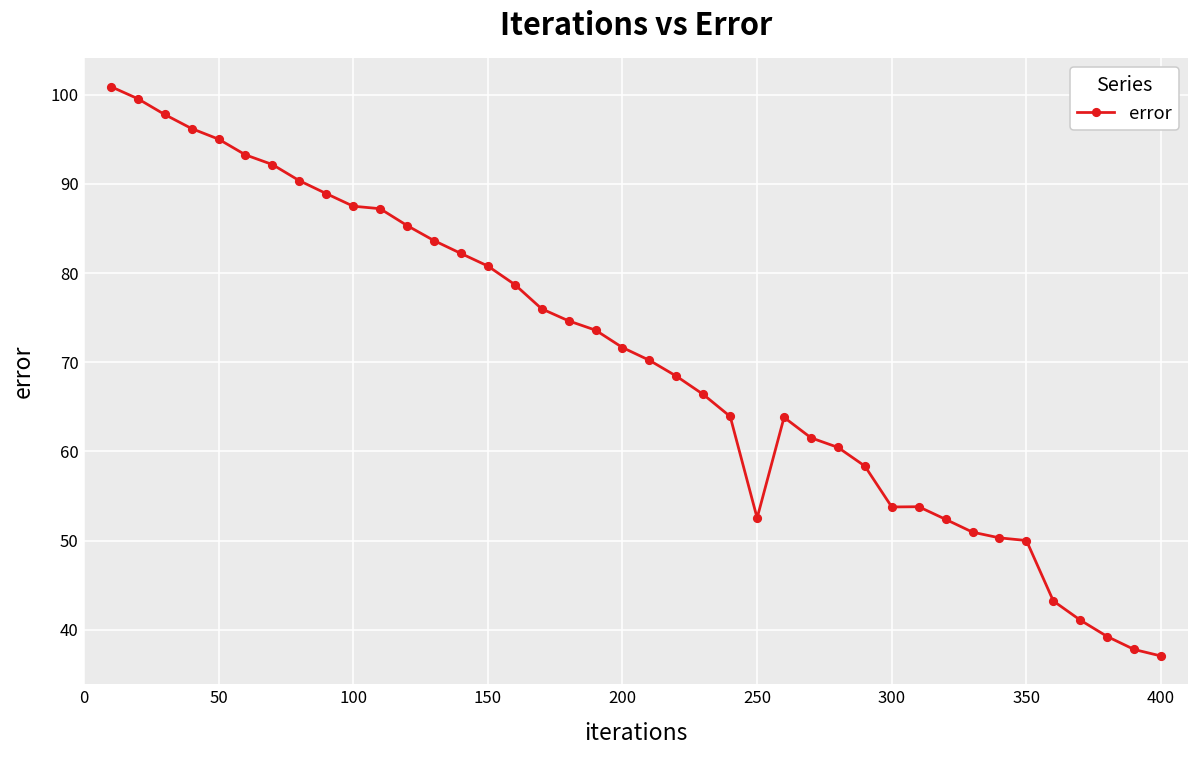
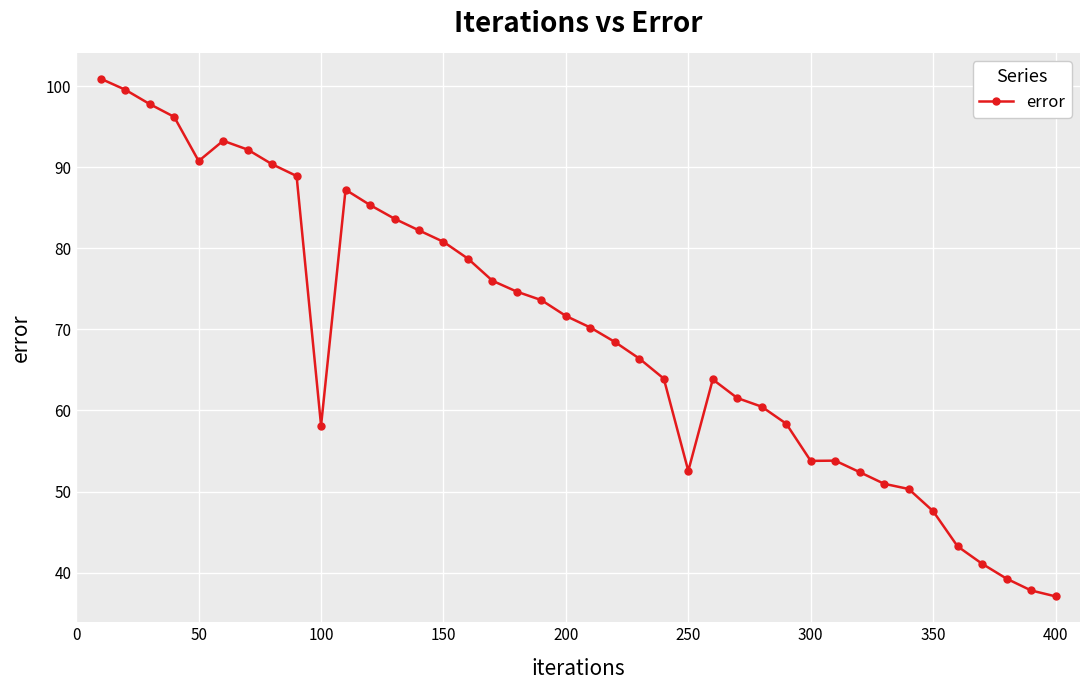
  {
-   "50": 95,
-   "100": 87,
+   "50": 91,
+   "100": 58,
    "150": 81,
    "200": 72,
    "250": 53,
    "300": 54,
-   "350": 50,
+   "350": 48,
    "400": 37
  }
